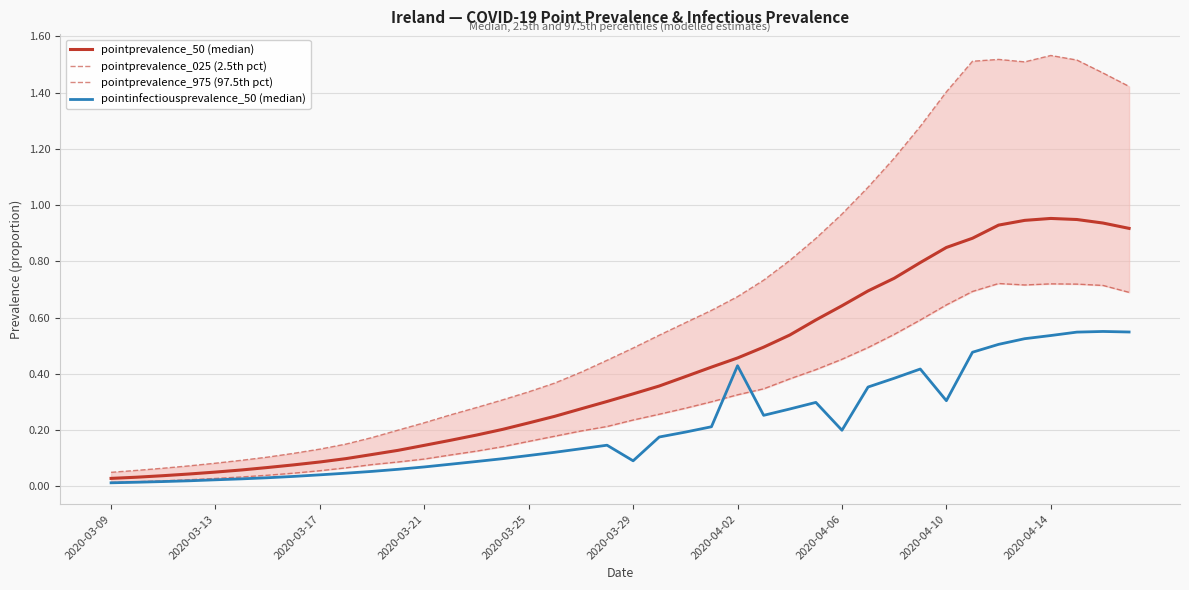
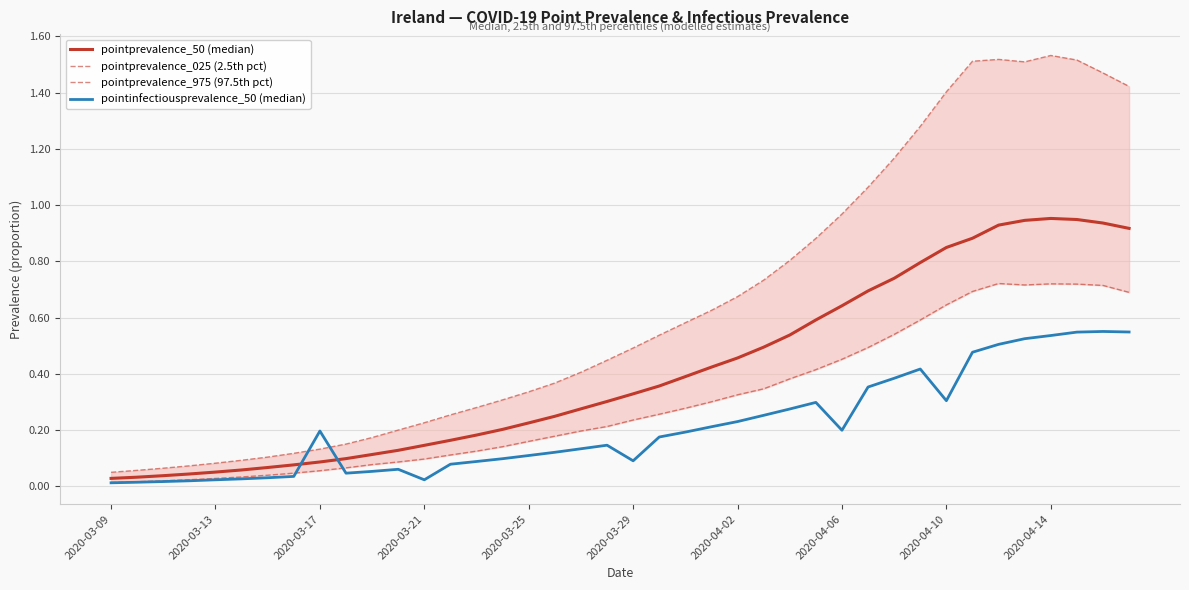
  {
    "pointinfectiousprevalence_50 (median)": {
-     "2020-03-17": 0.04,
-     "2020-03-21": 0.07,
+     "2020-03-17": 0.20,
+     "2020-03-21": 0.02,
      "2020-03-25": 0.11,
      "2020-03-29": 0.09,
-     "2020-04-02": 0.43,
+     "2020-04-02": 0.23,
      "2020-04-06": 0.20,
      "2020-04-10": 0.30,
      "2020-04-14": 0.54
    }
  }
